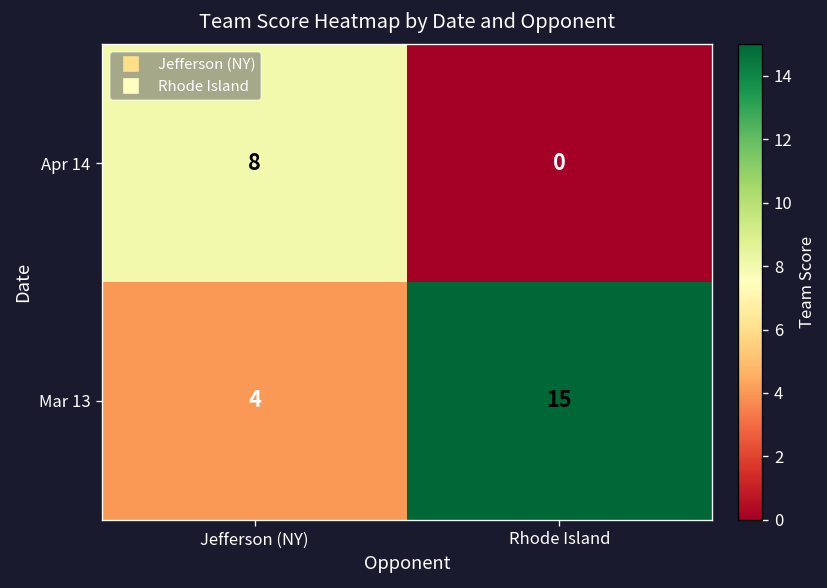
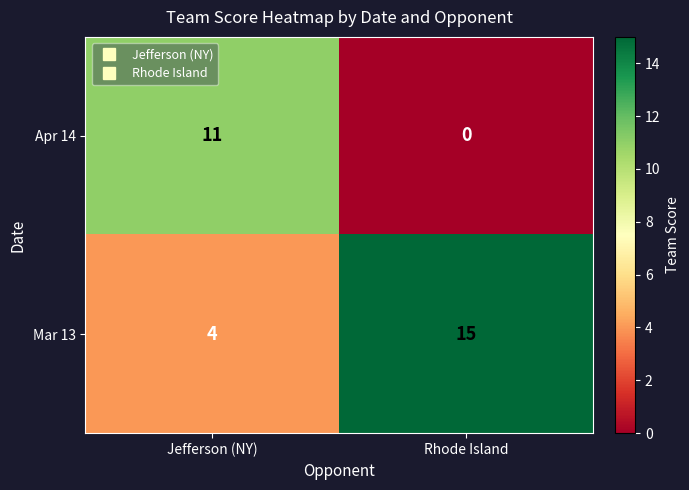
  {
    "Apr 14": {
-     "Jefferson (NY)": 8,
+     "Jefferson (NY)": 11,
      "Rhode Island": 0
    },
    "Mar 13": {
      "Jefferson (NY)": 4,
      "Rhode Island": 15
    }
  }
